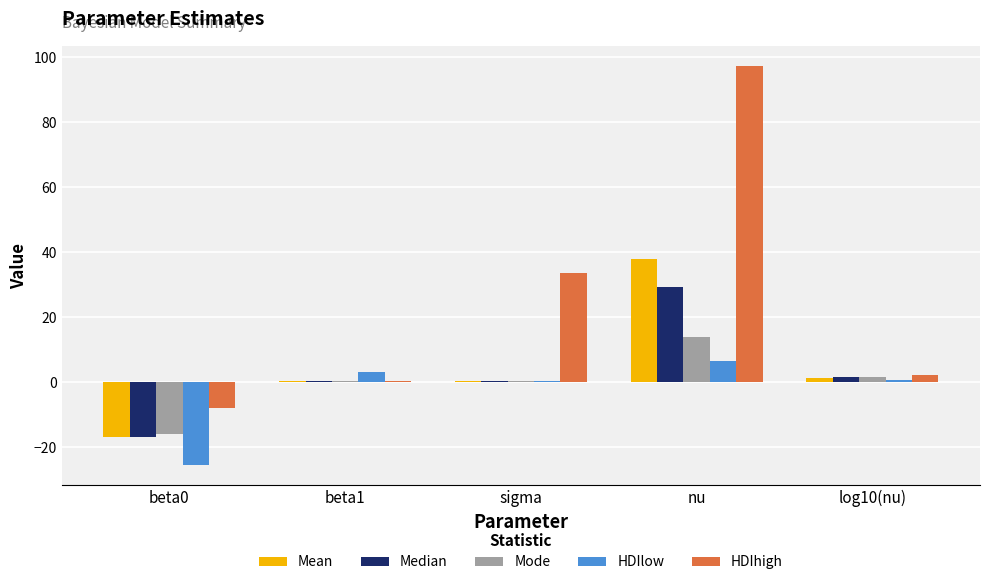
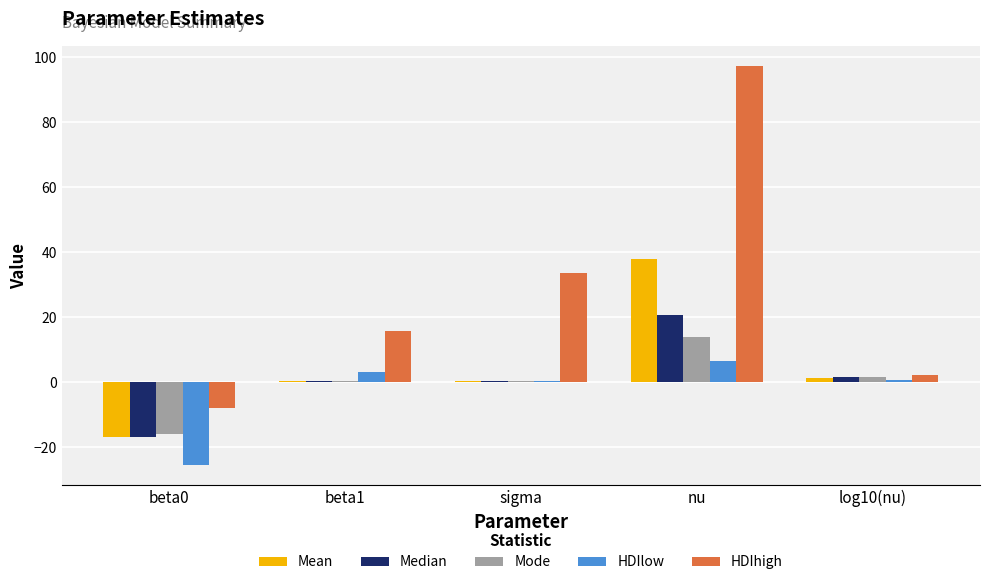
  {
    "Mean": {
      "beta0": -17,
      "nu": 38,
      "log10(nu)": 1
    },
    "Median": {
      "beta0": -17,
-     "nu": 29,
+     "nu": 21,
      "log10(nu)": 1
    },
    "Mode": {
      "beta0": -16,
      "nu": 14,
      "log10(nu)": 2
    },
    "HDIlow": {
      "beta0": -26,
      "beta1": 3,
      "nu": 6
    },
    "HDIhigh": {
      "beta0": -8,
-     "beta1": 1,
+     "beta1": 16,
      "sigma": 34,
      "nu": 97,
      "log10(nu)": 2
    }
  }
